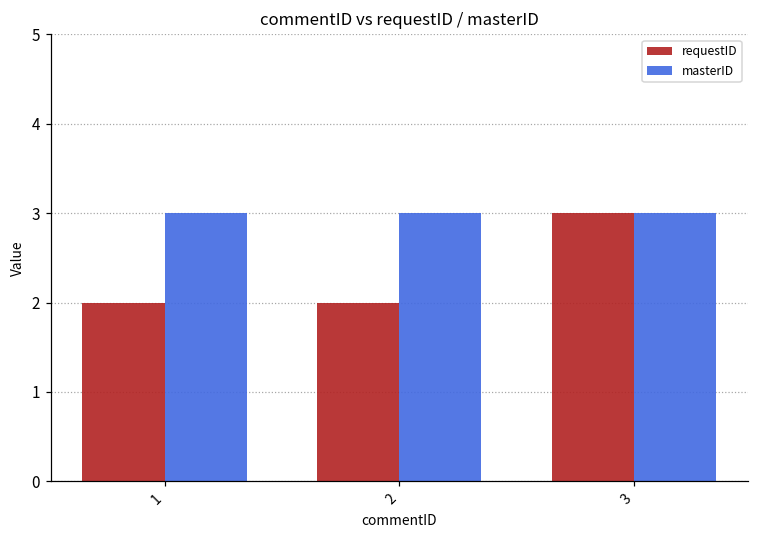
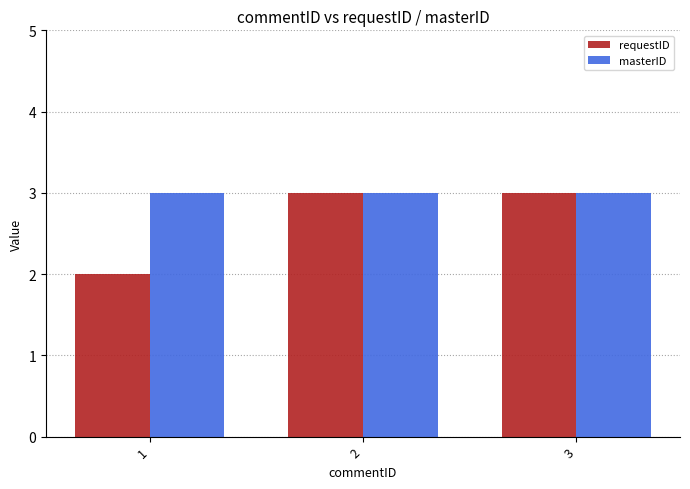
  {
    "requestID": {
      "1": 2,
-     "2": 2,
+     "2": 3,
      "3": 3
    },
    "masterID": {
      "1": 3,
      "2": 3,
      "3": 3
    }
  }
